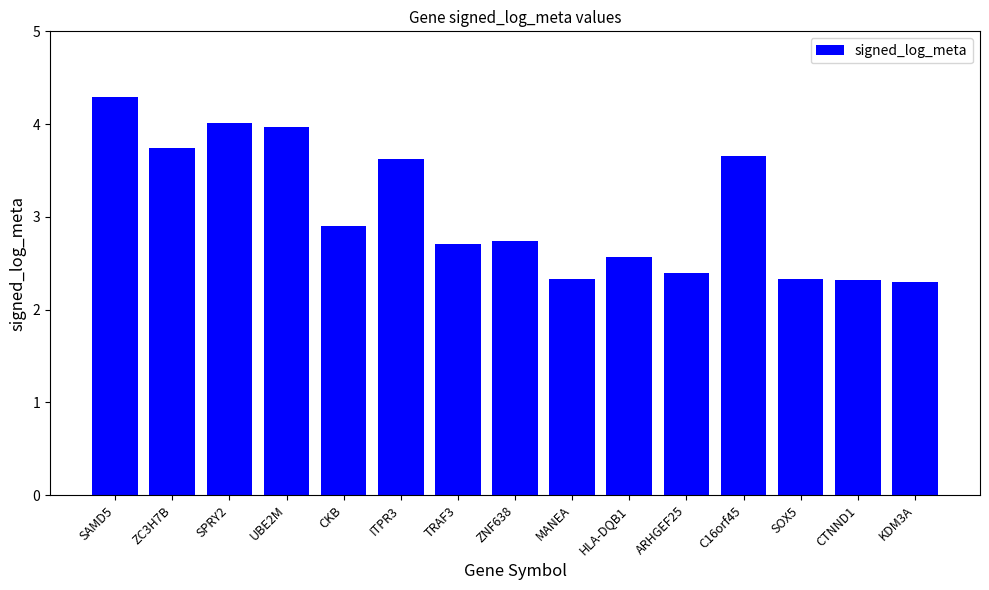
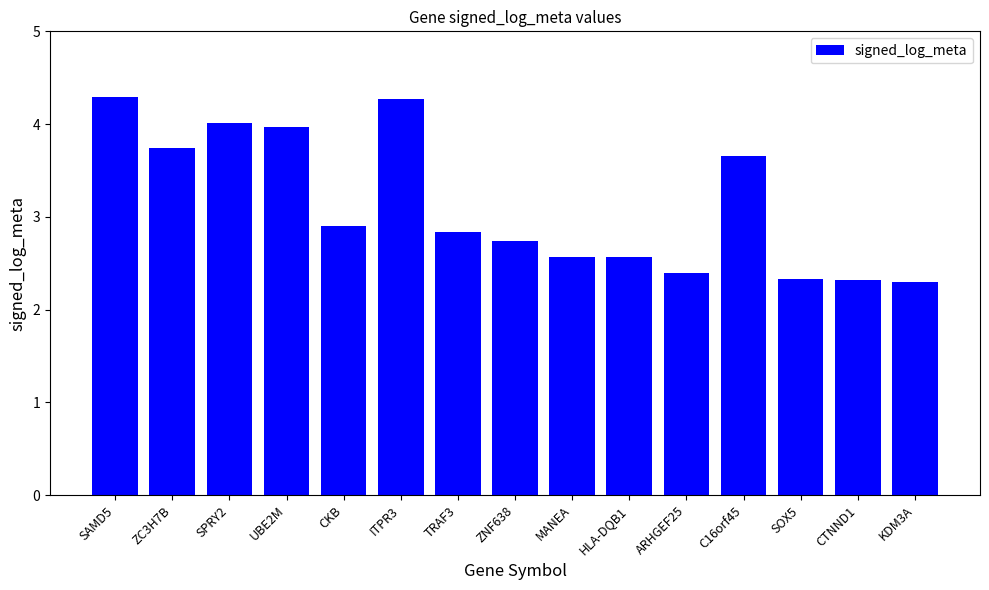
  {
    "SAMD5": 4.3,
    "ZC3H7B": 3.7,
    "SPRY2": 4.0,
    "UBE2M": 4.0,
    "CKB": 2.9,
-   "ITPR3": 3.6,
-   "TRAF3": 2.7,
+   "ITPR3": 4.3,
+   "TRAF3": 2.8,
    "ZNF638": 2.7,
-   "MANEA": 2.3,
+   "MANEA": 2.6,
    "HLA-DQB1": 2.6,
    "ARHGEF25": 2.4,
    "C16orf45": 3.7,
    "SOX5": 2.3,
    "CTNND1": 2.3,
    "KDM3A": 2.3
  }
